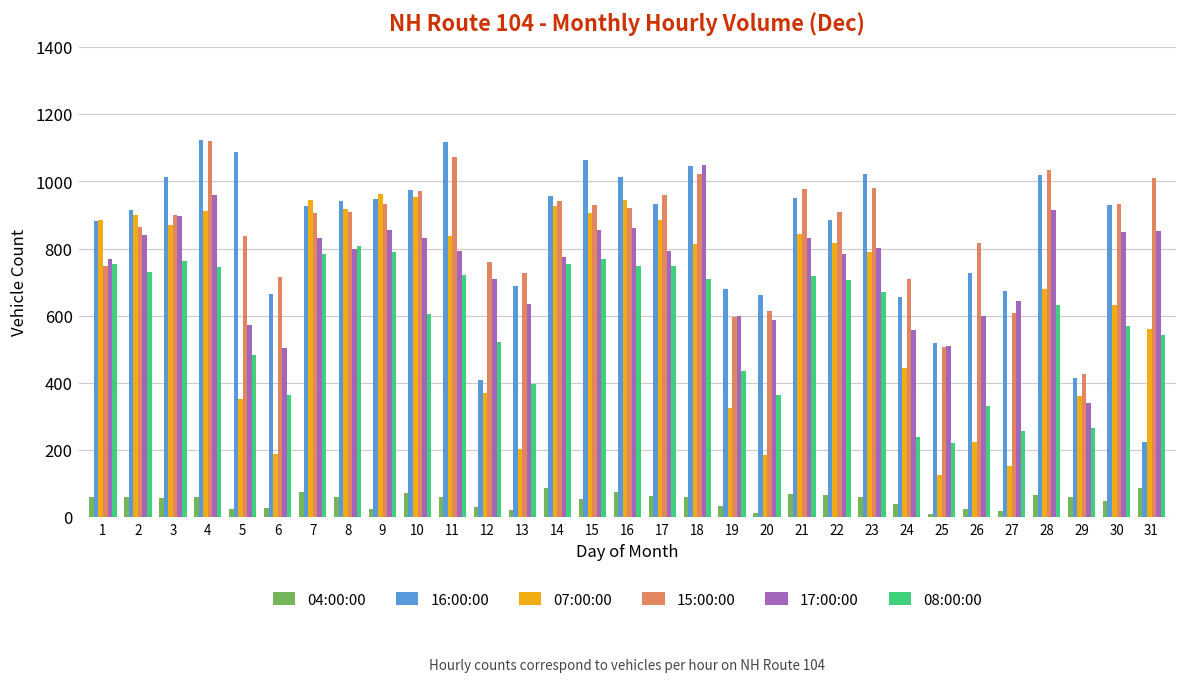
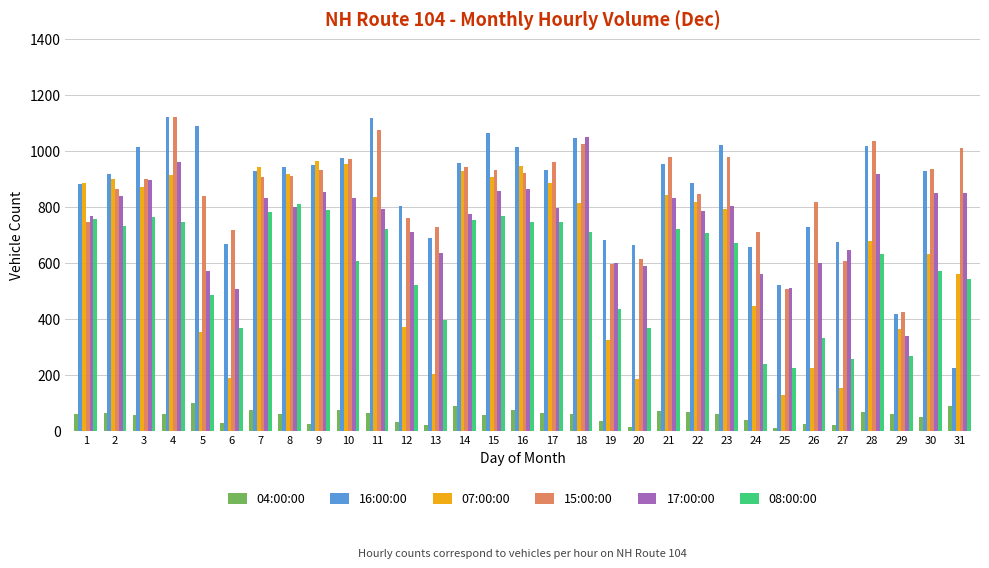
  {
    "04:00:00": {
      "1": 60,
      "2": 60,
      "3": 60,
      "4": 60,
-     "5": 20,
+     "5": 100,
      "6": 30,
      "7": 80,
      "8": 60,
      "9": 20,
      "10": 70,
      "11": 60,
      "12": 30,
      "13": 20,
      "14": 90,
      "15": 50,
      "16": 80,
      "17": 60,
      "18": 60,
      "19": 30,
      "20": 10,
      "21": 70,
      "22": 70,
      "23": 60,
      "24": 40,
      "25": 10,
      "26": 20,
      "27": 20,
      "28": 70,
      "29": 60,
      "30": 50,
      "31": 90
    },
    "16:00:00": {
      "1": 880,
      "2": 920,
      "3": 1010,
      "4": 1120,
      "5": 1090,
      "6": 670,
      "7": 930,
      "8": 940,
      "9": 950,
      "10": 970,
      "11": 1120,
-     "12": 410,
+     "12": 800,
      "13": 690,
      "14": 960,
      "15": 1060,
      "16": 1010,
      "17": 930,
      "18": 1050,
      "19": 680,
      "20": 660,
      "21": 950,
      "22": 880,
      "23": 1020,
      "24": 660,
      "25": 520,
      "26": 730,
      "27": 670,
      "28": 1020,
      "29": 420,
      "30": 930,
      "31": 230
    },
    "07:00:00": {
      "1": 880,
      "2": 900,
      "3": 870,
      "4": 910,
      "5": 350,
      "6": 190,
      "7": 940,
      "8": 920,
      "9": 960,
      "10": 950,
      "11": 840,
      "12": 370,
      "13": 200,
      "14": 930,
      "15": 910,
      "16": 950,
      "17": 880,
      "18": 810,
      "19": 330,
      "20": 190,
      "21": 840,
      "22": 820,
      "23": 790,
      "24": 440,
      "25": 130,
      "26": 220,
      "27": 150,
      "28": 680,
      "29": 360,
      "30": 630,
      "31": 560
    },
    "15:00:00": {
      "1": 750,
      "2": 860,
      "3": 900,
      "4": 1120,
      "5": 840,
      "6": 720,
      "7": 910,
      "8": 910,
      "9": 930,
      "10": 970,
      "11": 1070,
      "12": 760,
      "13": 730,
      "14": 940,
      "15": 930,
      "16": 920,
      "17": 960,
      "18": 1020,
      "19": 600,
      "20": 610,
      "21": 980,
-     "22": 910,
+     "22": 850,
      "23": 980,
      "24": 710,
      "25": 510,
      "26": 820,
      "27": 610,
      "28": 1040,
      "29": 430,
      "30": 930,
      "31": 1010
    },
    "17:00:00": {
      "1": 770,
      "2": 840,
      "3": 900,
      "4": 960,
      "5": 570,
      "6": 510,
      "7": 830,
      "8": 800,
      "9": 850,
      "10": 830,
      "11": 790,
      "12": 710,
      "13": 640,
      "14": 770,
      "15": 860,
      "16": 860,
      "17": 790,
      "18": 1050,
      "19": 600,
      "20": 590,
      "21": 830,
      "22": 780,
      "23": 800,
      "24": 560,
      "25": 510,
      "26": 600,
      "27": 650,
      "28": 920,
      "29": 340,
      "30": 850,
      "31": 850
    },
    "08:00:00": {
      "1": 760,
      "2": 730,
      "3": 760,
      "4": 740,
      "5": 480,
      "6": 370,
      "7": 780,
      "8": 810,
      "9": 790,
      "10": 610,
      "11": 720,
      "12": 520,
      "13": 400,
      "14": 750,
      "15": 770,
      "16": 750,
      "17": 750,
      "18": 710,
      "19": 440,
      "20": 370,
      "21": 720,
      "22": 710,
      "23": 670,
      "24": 240,
      "25": 220,
      "26": 330,
      "27": 260,
      "28": 630,
      "29": 270,
      "30": 570,
      "31": 540
    }
  }
